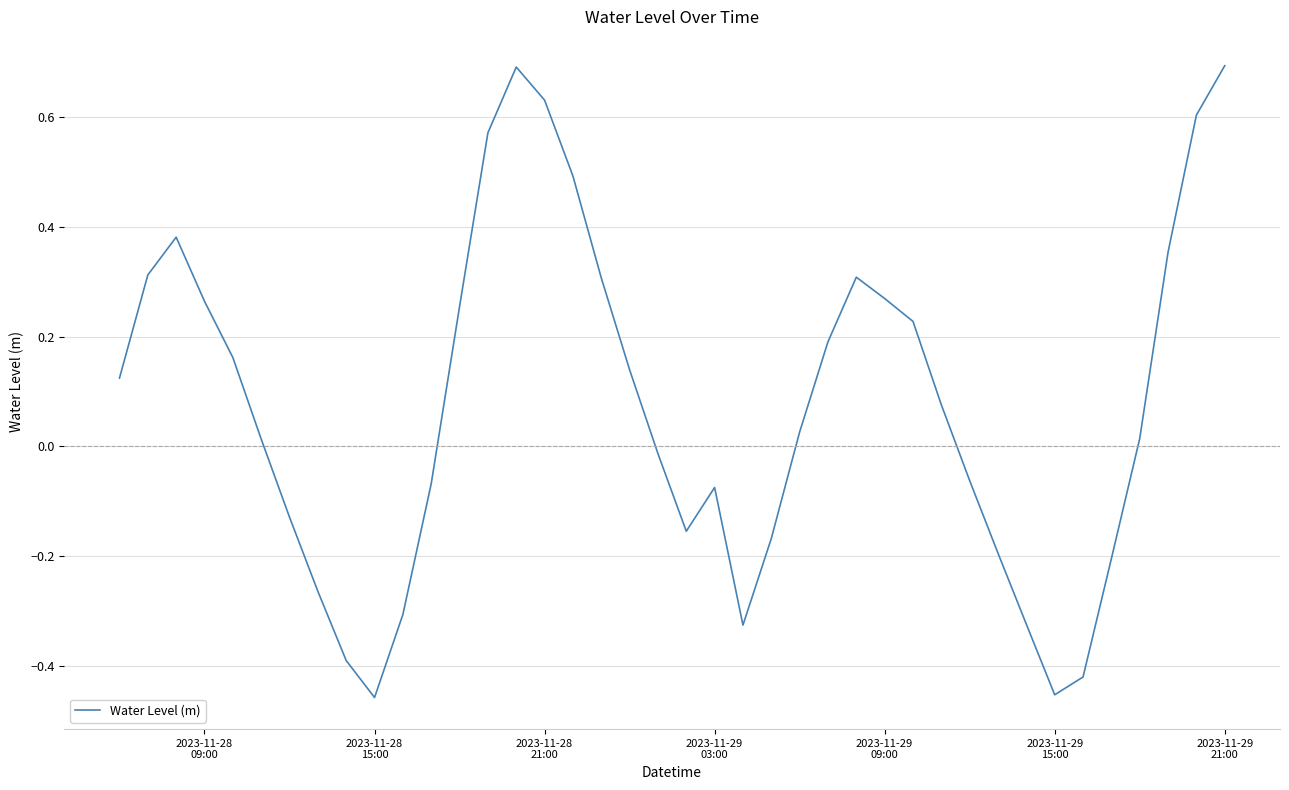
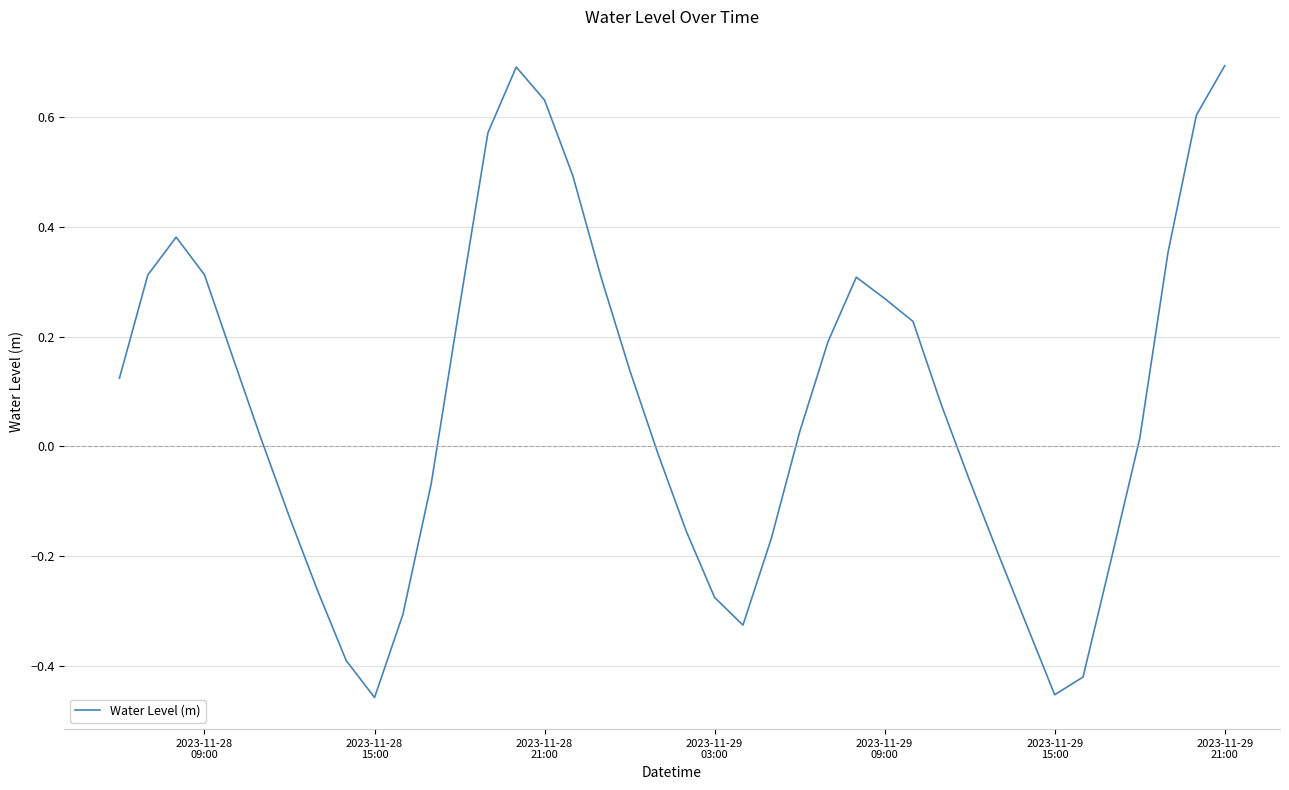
  {
-   "2023-11-28 09:00": 0.26,
+   "2023-11-28 09:00": 0.31,
    "2023-11-28 15:00": -0.46,
    "2023-11-28 21:00": 0.63,
-   "2023-11-29 03:00": -0.07,
+   "2023-11-29 03:00": -0.28,
    "2023-11-29 09:00": 0.27,
    "2023-11-29 15:00": -0.45,
    "2023-11-29 21:00": 0.69
  }
